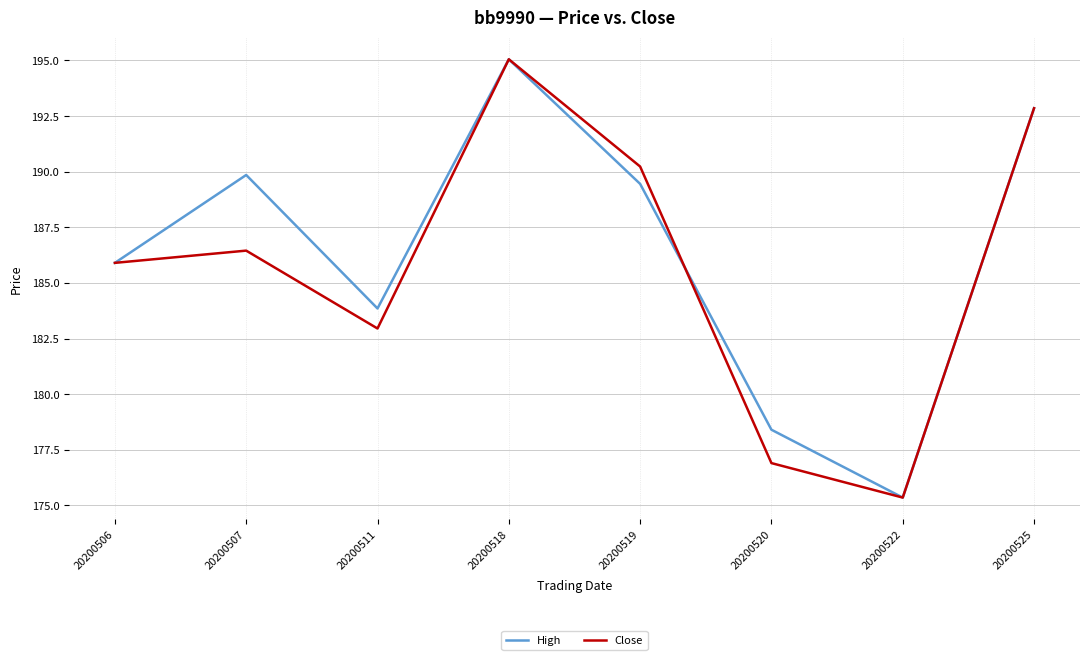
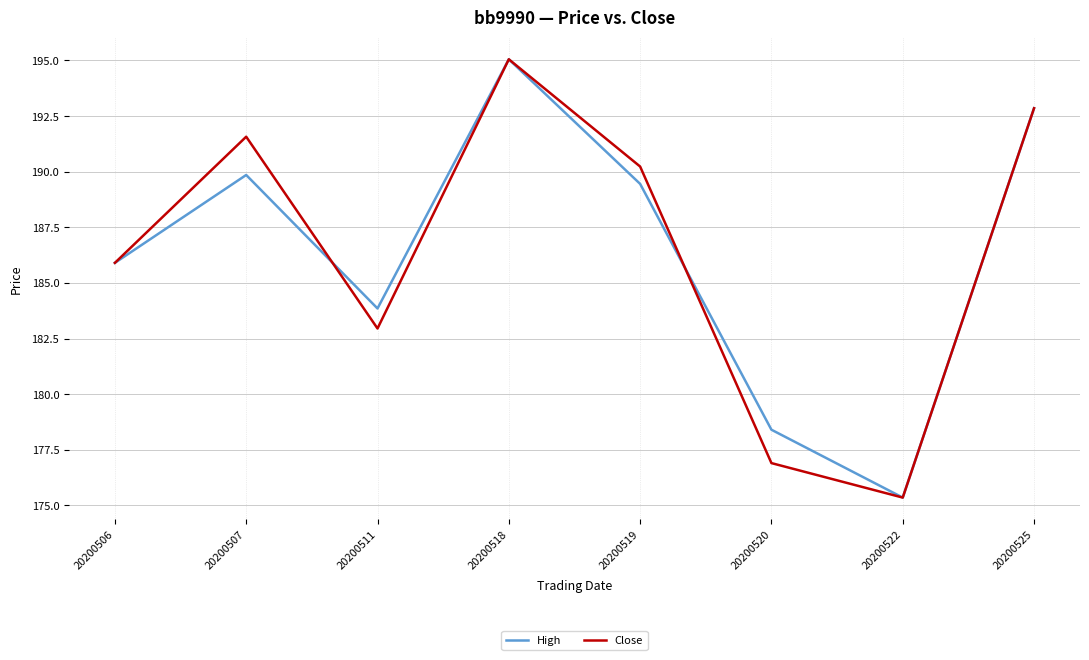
  {
    "High": {
      "20200507": 189.9,
      "20200511": 183.9,
      "20200519": 189.5,
      "20200520": 178.4
    },
    "Close": {
-     "20200507": 186.5,
+     "20200507": 191.6,
      "20200511": 183.0,
      "20200519": 190.2,
      "20200520": 176.9
    }
  }
